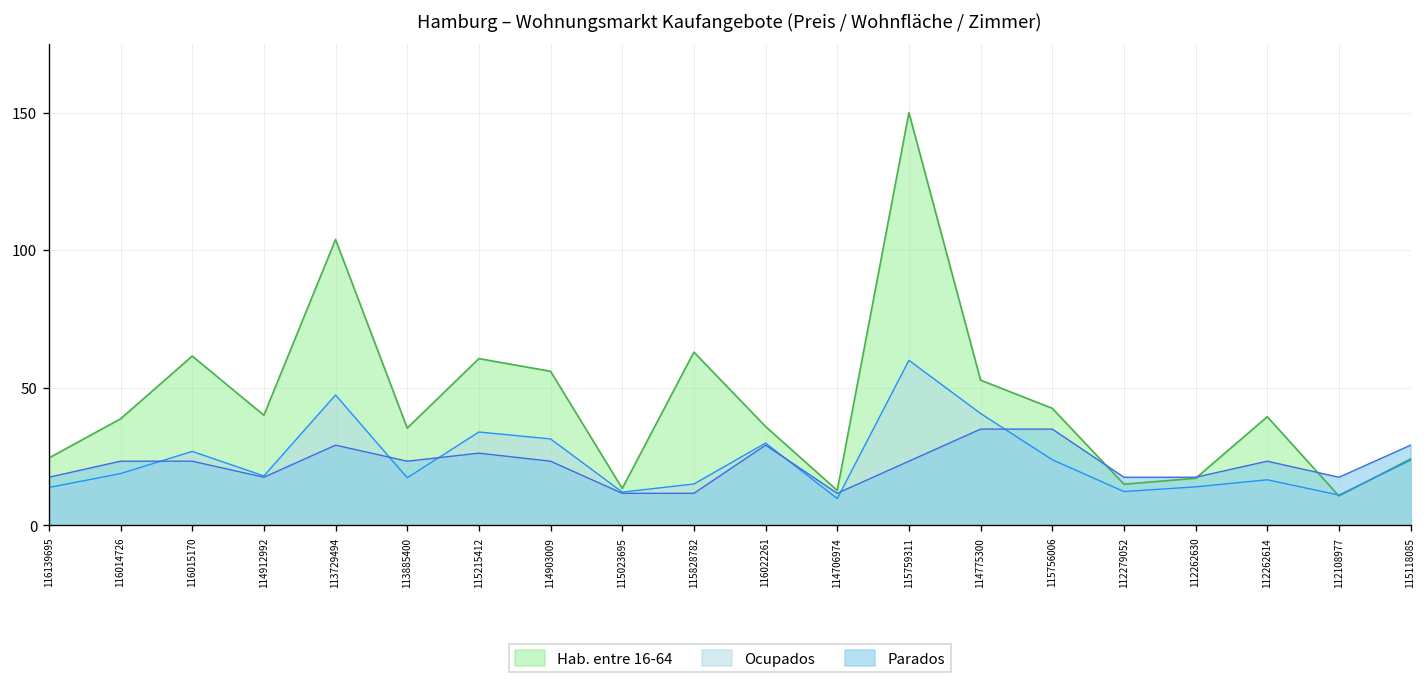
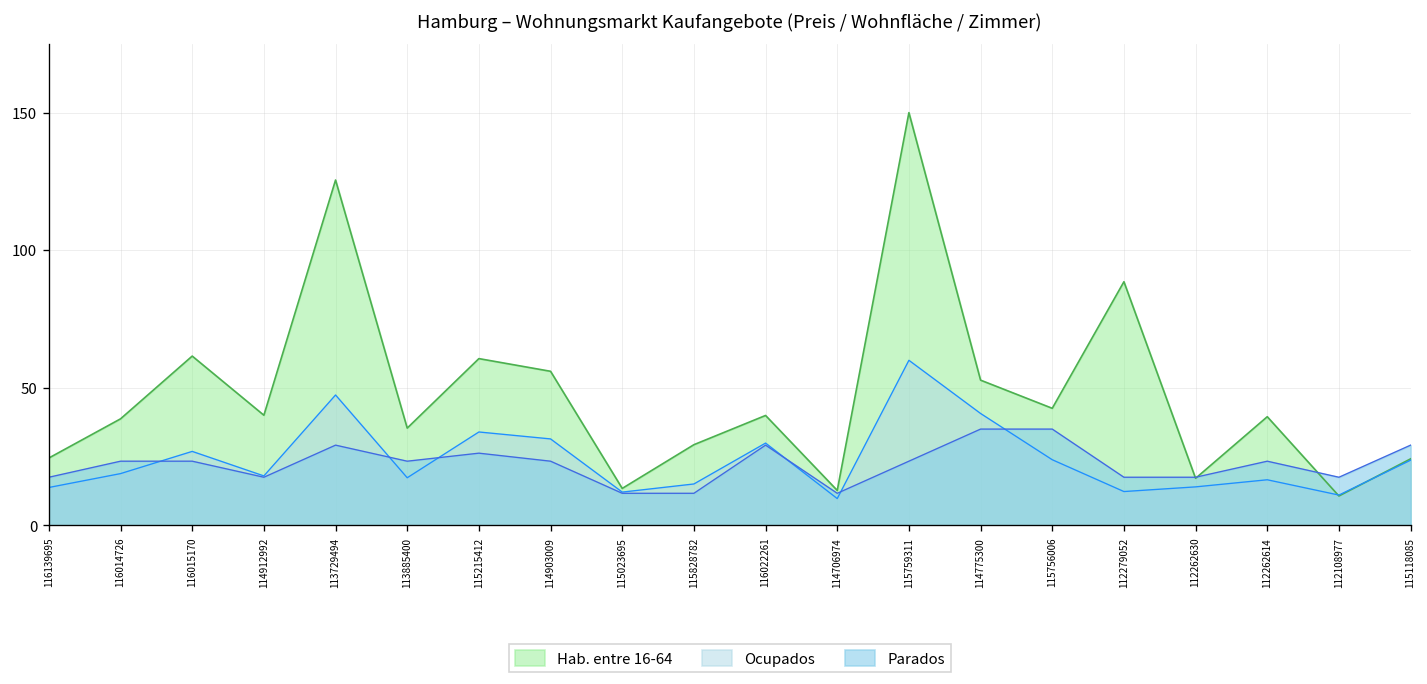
  {
    "Hab. entre 16-64": {
      "116139695": 24,
      "116014726": 39,
      "116015170": 62,
      "114912992": 40,
-     "113729494": 104,
+     "113729494": 126,
      "113885400": 35,
      "115215412": 61,
      "114903009": 56,
      "115023695": 13,
-     "115828782": 63,
-     "116022261": 36,
+     "115828782": 29,
+     "116022261": 40,
      "115759311": 150,
      "114775300": 53,
      "115756006": 43,
-     "112279052": 15,
+     "112279052": 89,
      "112262614": 39
    }
  }
